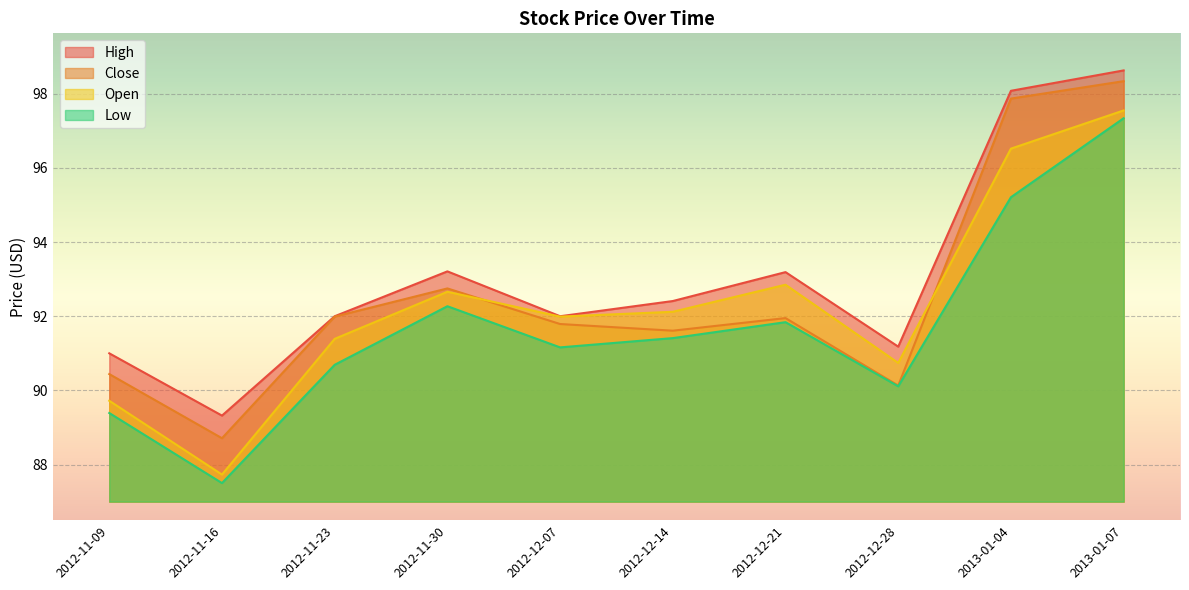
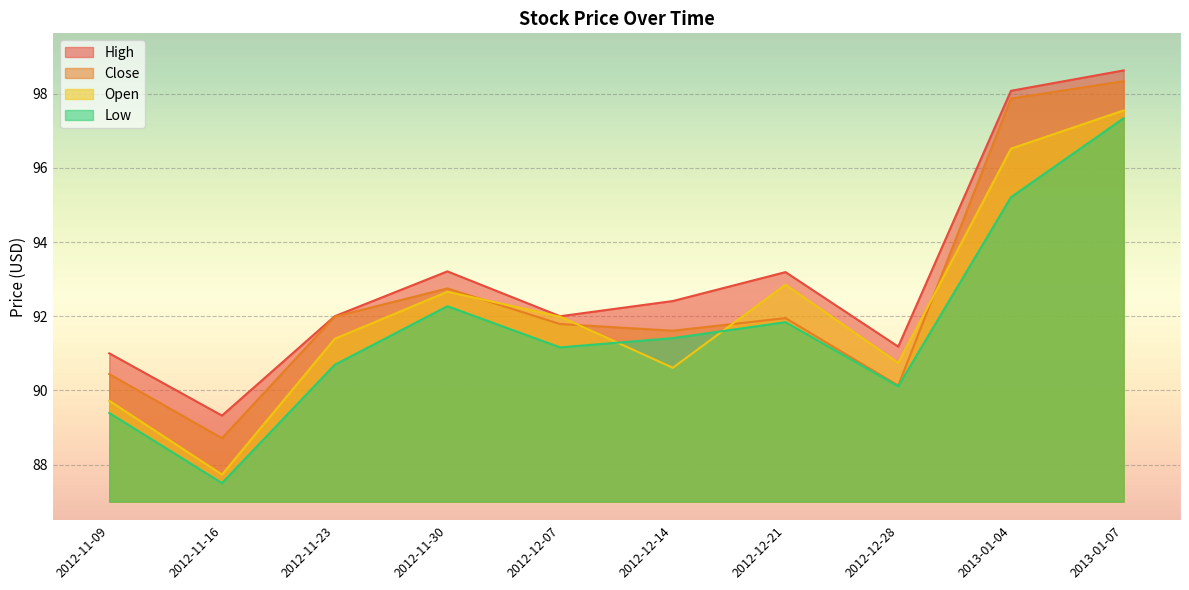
  {
    "Open": {
      "2012-11-09": 89.7,
      "2012-11-16": 87.7,
      "2012-11-23": 91.4,
      "2012-11-30": 92.7,
-     "2012-12-14": 92.1,
+     "2012-12-14": 90.6,
      "2012-12-21": 92.9,
      "2012-12-28": 90.7,
      "2013-01-04": 96.5,
      "2013-01-07": 97.6
    },
    "Low": {
      "2012-11-09": 89.4,
      "2012-11-16": 87.5,
      "2012-11-23": 90.7,
      "2012-11-30": 92.3,
      "2012-12-07": 91.2,
      "2012-12-14": 91.4,
      "2012-12-21": 91.8,
      "2013-01-04": 95.2,
      "2013-01-07": 97.3
    }
  }
